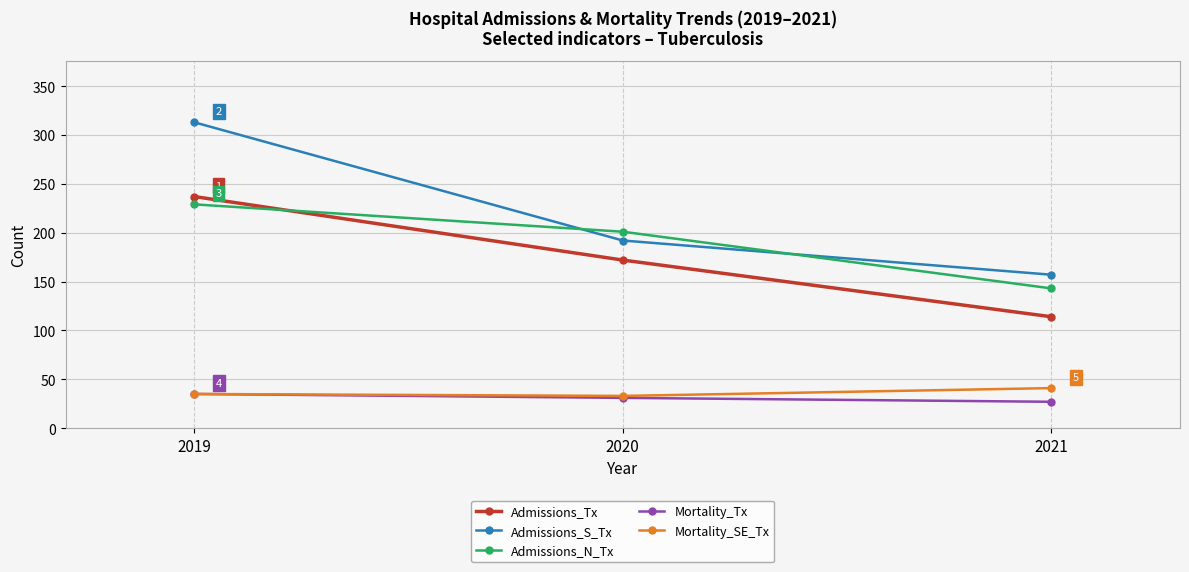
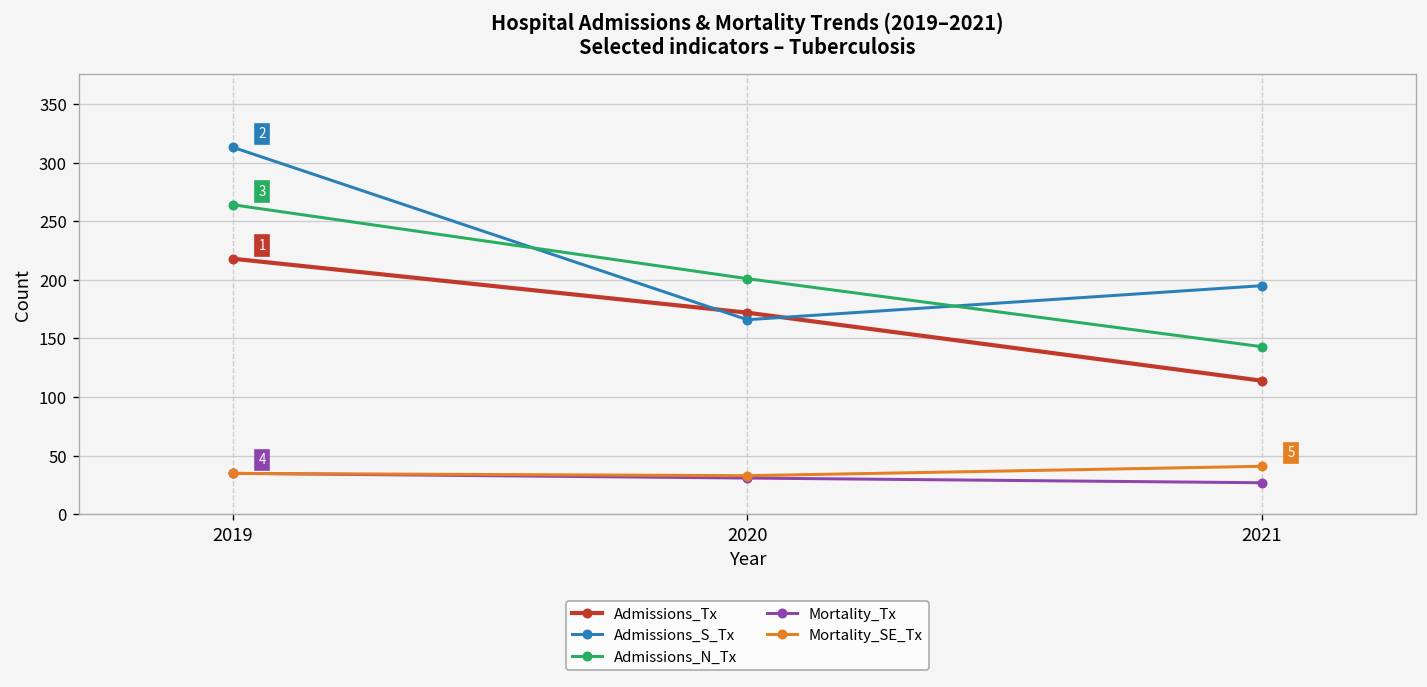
  {
    "Admissions_Tx": {
-     "2019": 240,
+     "2019": 220,
      "2020": 170,
      "2021": 110
    },
    "Admissions_S_Tx": {
-     "2020": 190,
-     "2021": 160
+     "2020": 170,
+     "2021": 200
    },
    "Admissions_N_Tx": {
-     "2019": 230,
+     "2019": 260,
      "2020": 200,
      "2021": 140
    },
    "Mortality_Tx": {
      "2021": 30
    }
  }
